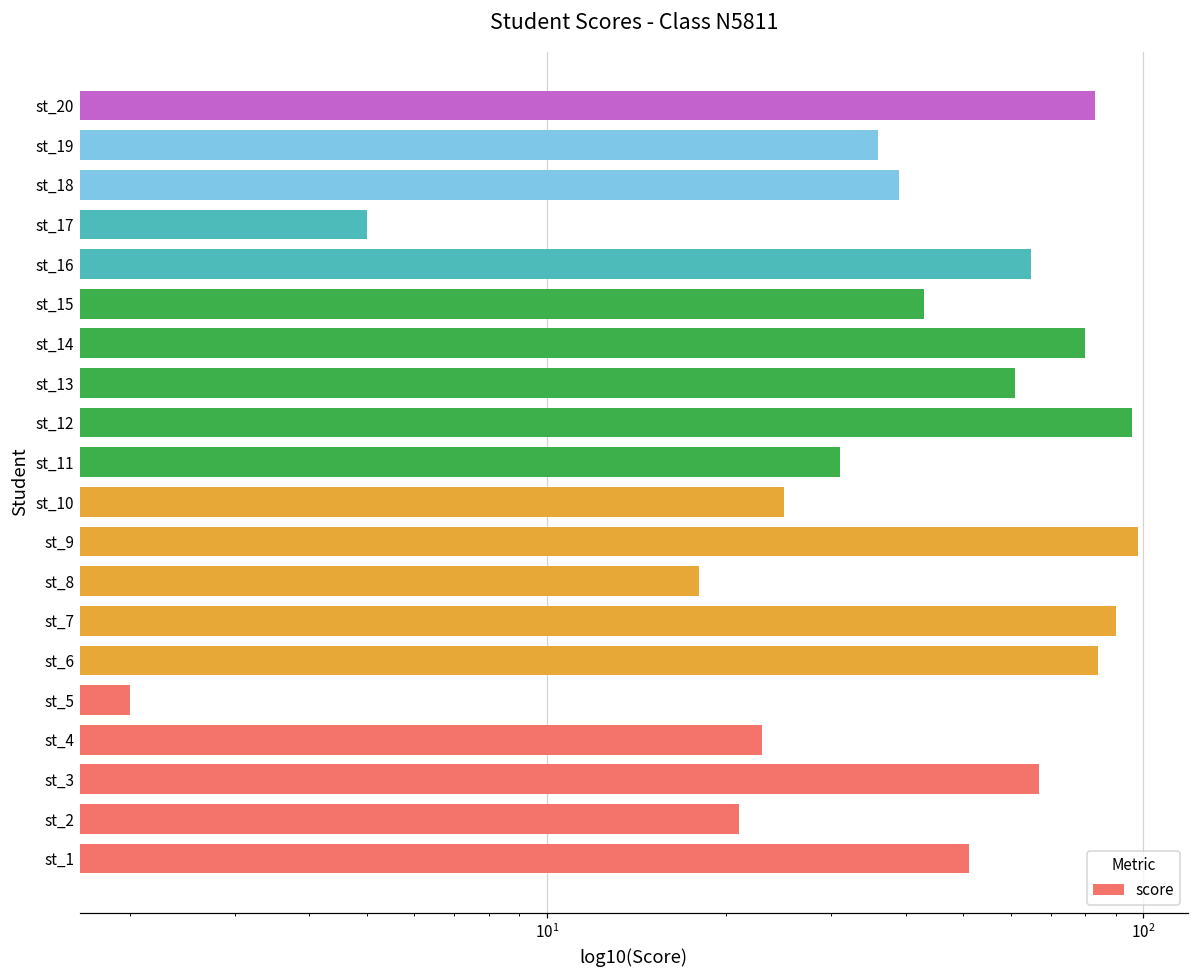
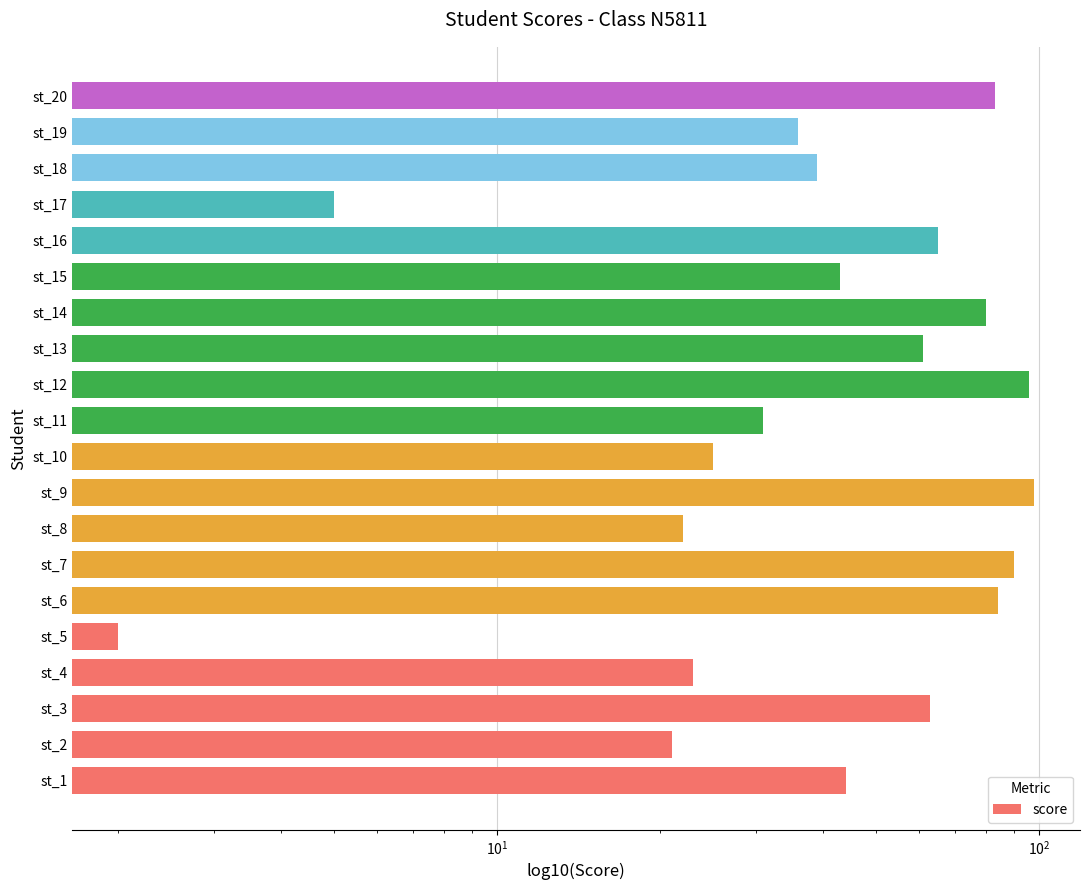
  {
    "st_20": 83,
    "st_19": 36,
    "st_18": 39,
    "st_17": 5,
    "st_16": 65,
    "st_15": 43,
    "st_14": 80,
    "st_13": 61,
    "st_12": 96,
    "st_11": 31,
    "st_10": 25,
    "st_9": 98,
-   "st_8": 18,
+   "st_8": 22,
    "st_7": 90,
    "st_6": 84,
    "st_5": 2,
    "st_4": 23,
-   "st_3": 67,
+   "st_3": 63,
    "st_2": 21,
-   "st_1": 51
+   "st_1": 44
  }
